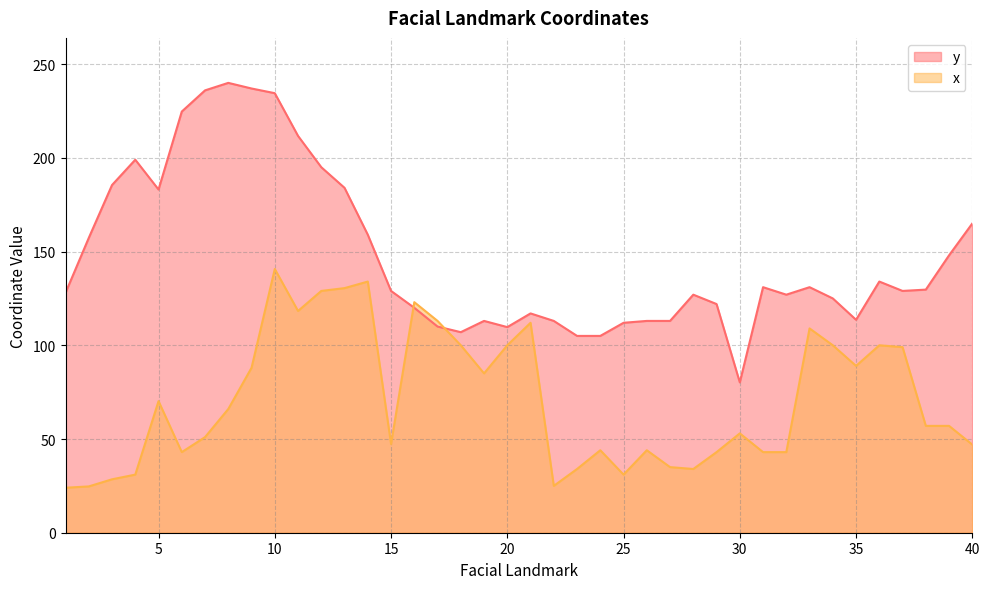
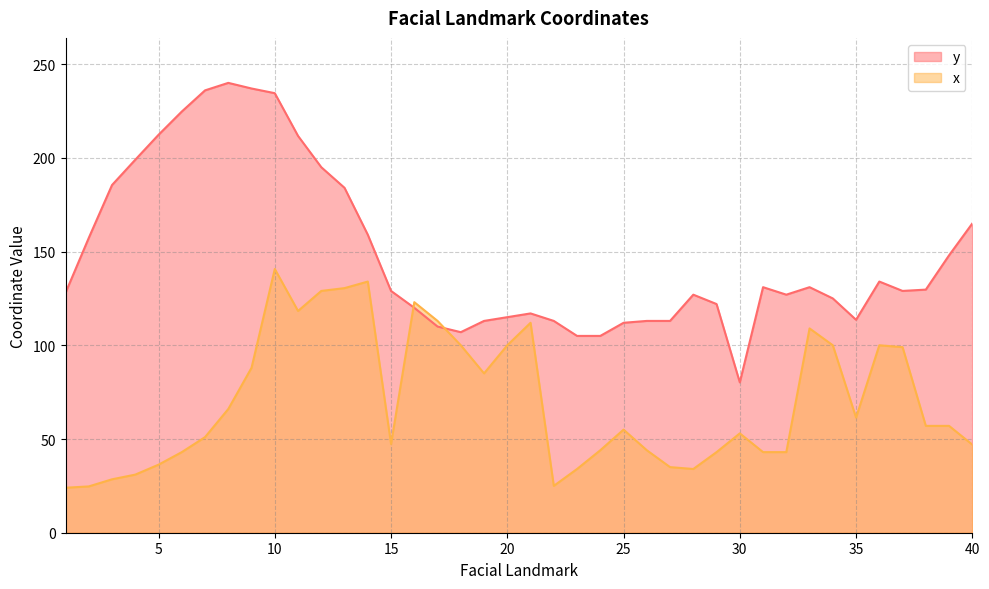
  {
    "y": {
-     "5": 183,
+     "5": 212,
      "10": 235,
      "15": 129,
-     "20": 110,
+     "20": 115,
      "25": 112,
      "30": 80,
      "35": 114,
      "40": 165
    },
    "x": {
-     "5": 70,
+     "5": 36,
      "10": 141,
      "15": 47,
      "20": 100,
-     "25": 31,
+     "25": 55,
      "30": 53,
-     "35": 89,
+     "35": 61,
      "40": 47
    }
  }
